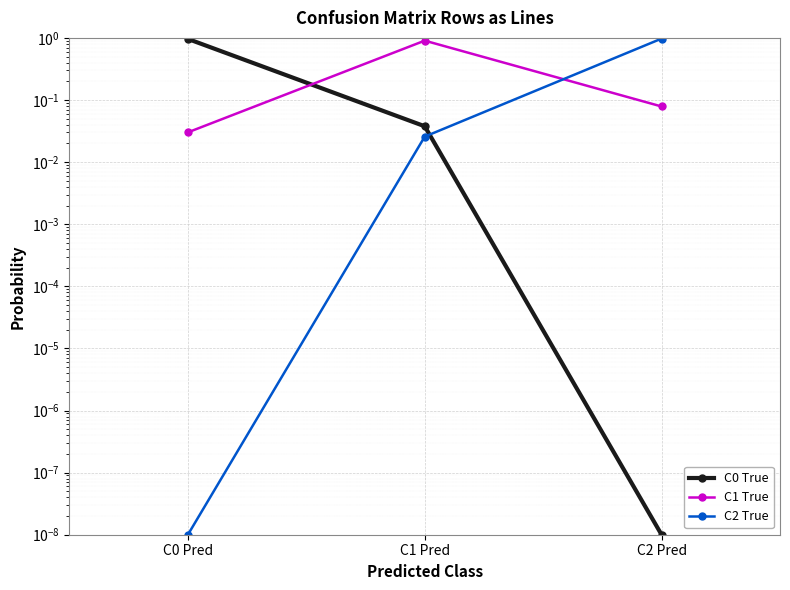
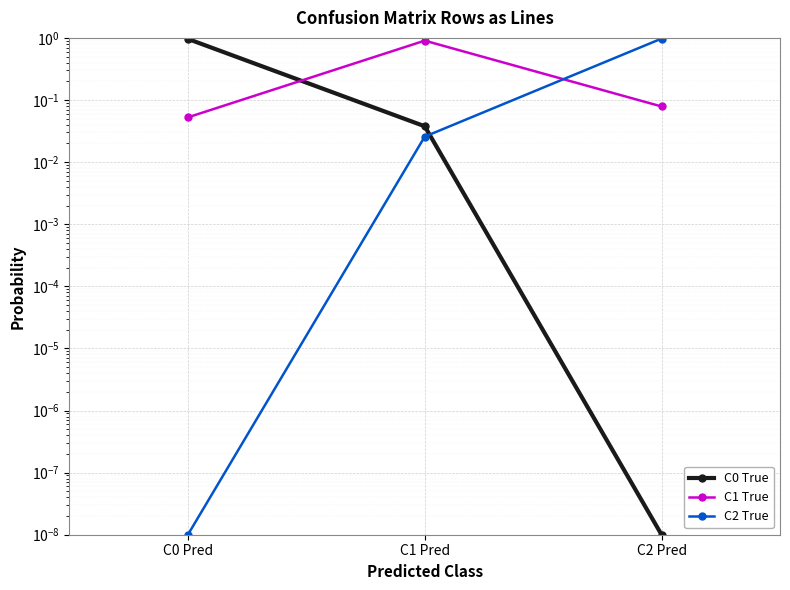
  {
    "C0 True": {
      "C0 Pred": 1.0,
      "C1 Pred": 0.04,
      "C2 Pred": 0.000000010
    },
    "C1 True": {
-     "C0 Pred": 0.03,
+     "C0 Pred": 0.05,
      "C1 Pred": 0.9,
      "C2 Pred": 0.08
    },
    "C2 True": {
      "C0 Pred": 0.000000010,
      "C1 Pred": 0.026,
      "C2 Pred": 1.0
    }
  }
